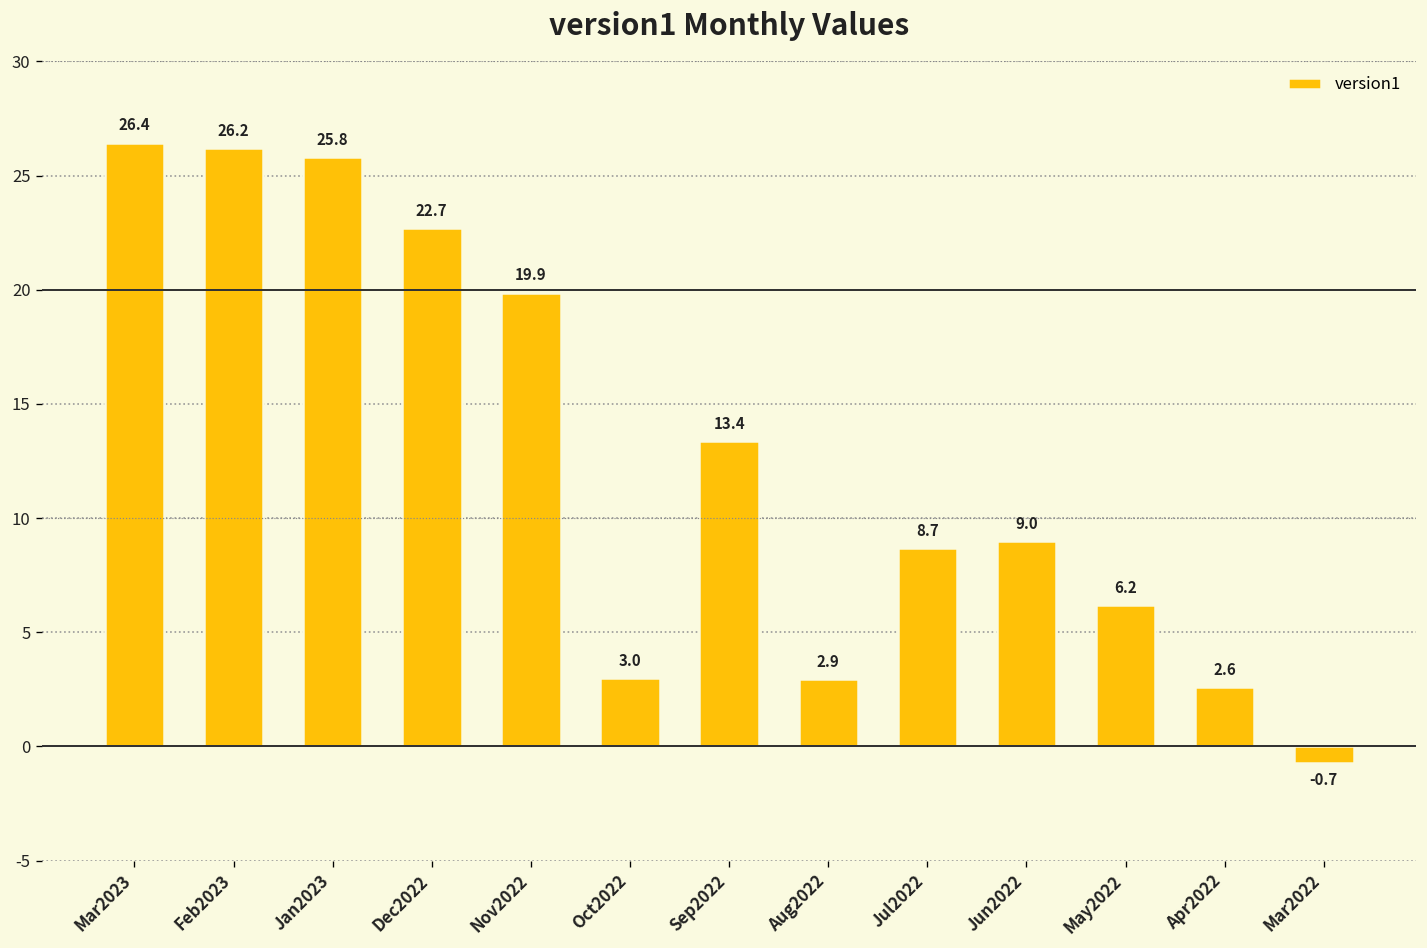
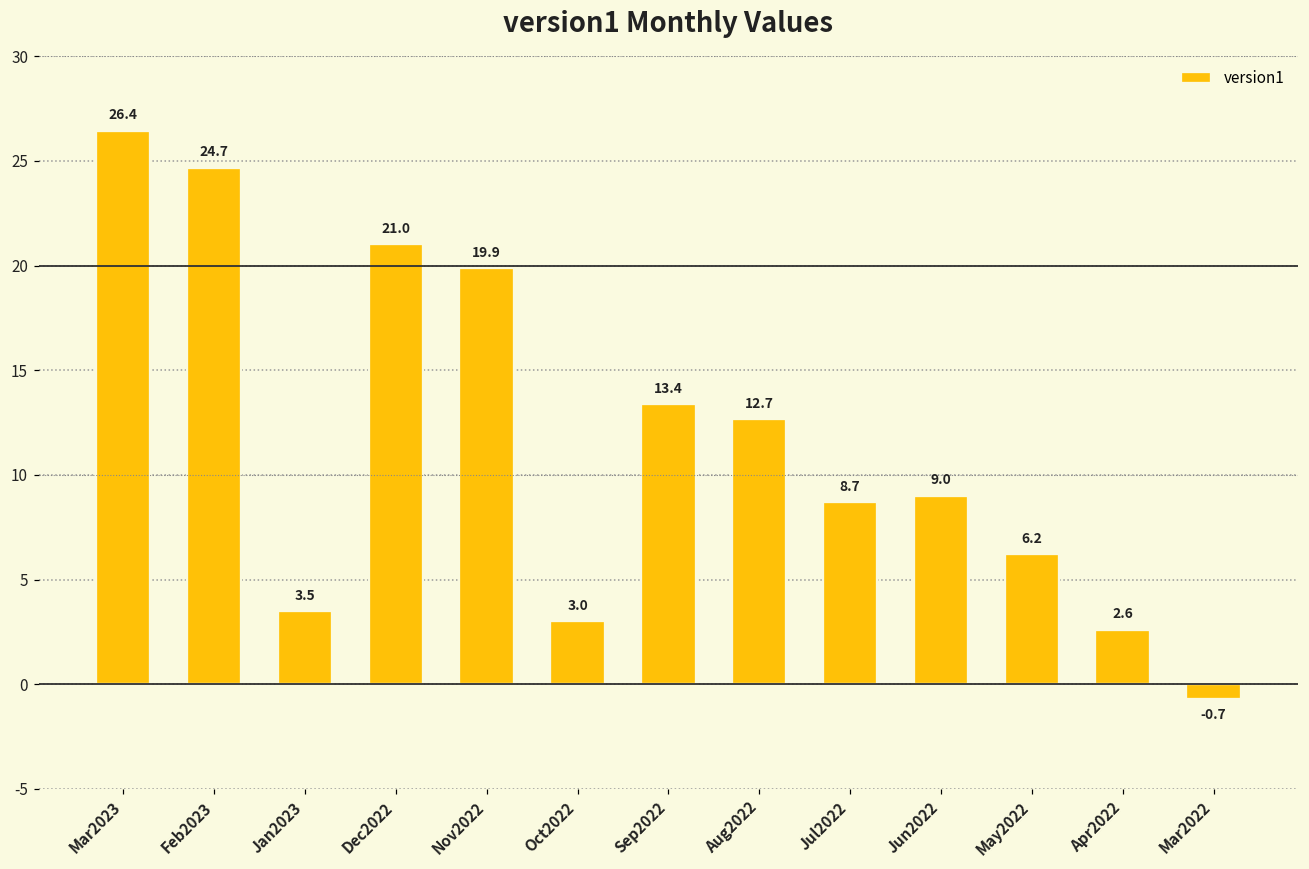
  {
    "Mar2023": 26.4,
-   "Feb2023": 26.2,
-   "Jan2023": 25.8,
-   "Dec2022": 22.7,
+   "Feb2023": 24.7,
+   "Jan2023": 3.5,
+   "Dec2022": 21.0,
    "Nov2022": 19.9,
    "Oct2022": 3.0,
    "Sep2022": 13.4,
-   "Aug2022": 2.9,
+   "Aug2022": 12.7,
    "Jul2022": 8.7,
    "Jun2022": 9.0,
    "May2022": 6.2,
    "Apr2022": 2.6,
    "Mar2022": -0.7
  }
